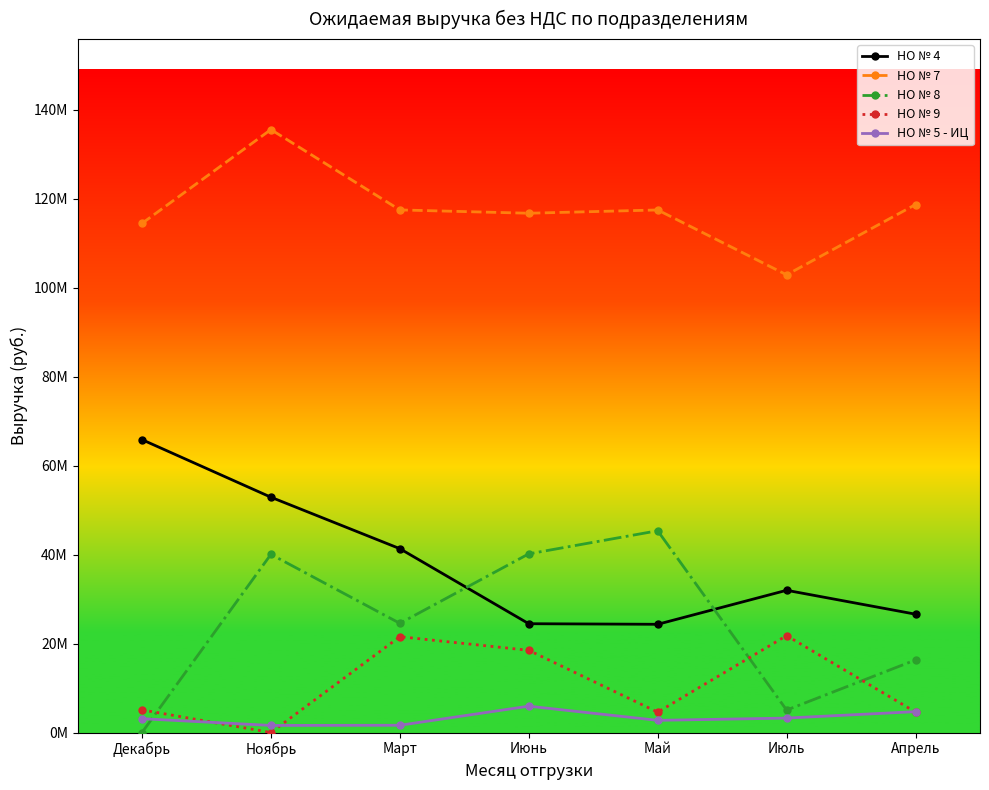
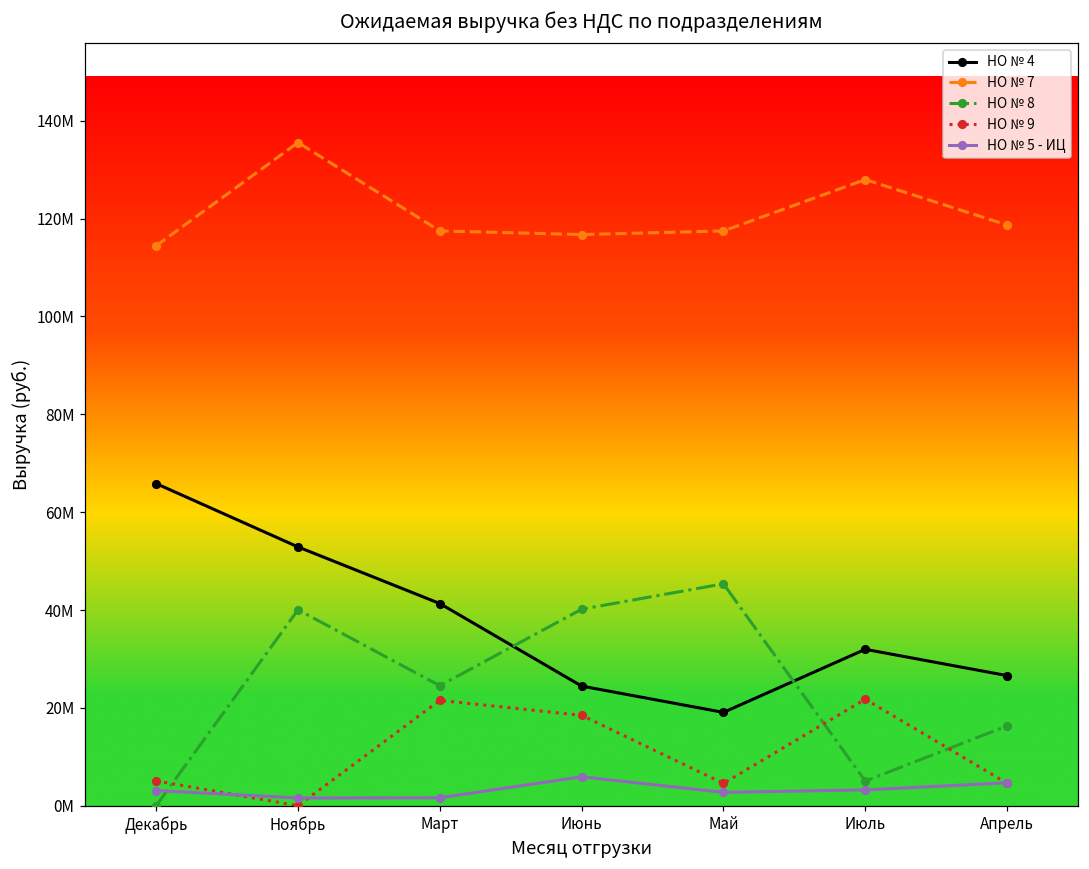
  {
    "НО № 4": {
      "Декабрь": 66000000,
      "Ноябрь": 53000000,
      "Март": 41000000,
      "Июнь": 24000000,
-     "Май": 24000000,
+     "Май": 19000000,
      "Июль": 32000000,
      "Апрель": 27000000
    },
    "НО № 7": {
      "Декабрь": 114000000,
      "Ноябрь": 136000000,
      "Март": 117000000,
      "Июнь": 117000000,
      "Май": 117000000,
-     "Июль": 103000000,
+     "Июль": 128000000,
      "Апрель": 119000000
    },
    "НО № 8": {
      "Декабрь": 0,
      "Ноябрь": 40000000,
      "Март": 25000000,
      "Июнь": 40000000,
      "Май": 45000000,
      "Июль": 5000000,
      "Апрель": 16000000
    },
    "НО № 9": {
      "Декабрь": 5000000,
      "Ноябрь": 0,
      "Март": 22000000,
      "Июнь": 18000000,
      "Май": 5000000,
      "Июль": 22000000
    },
    "НО № 5 - ИЦ": {
      "Декабрь": 3000000,
      "Ноябрь": 2000000,
      "Март": 2000000,
      "Июнь": 6000000,
      "Май": 3000000,
      "Июль": 3000000
    }
  }
